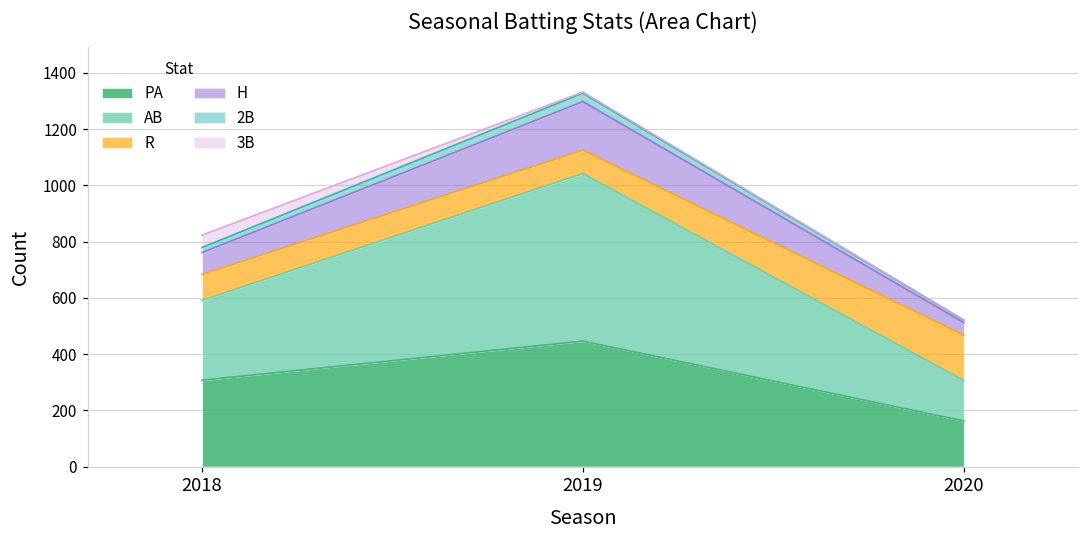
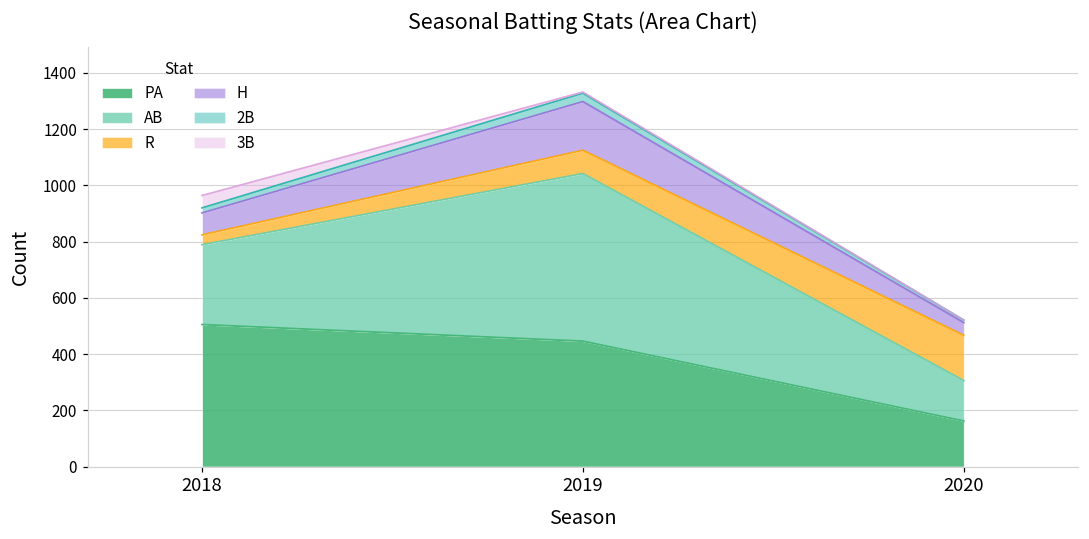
  {
    "PA": {
-     "2018": 310,
+     "2018": 510,
      "2019": 450,
      "2020": 160
    },
    "R": {
-     "2018": 90,
+     "2018": 40,
      "2019": 80,
      "2020": 160
    },
    "H": {
      "2018": 80,
      "2019": 170
    },
    "3B": {
      "2018": 40
    }
  }
